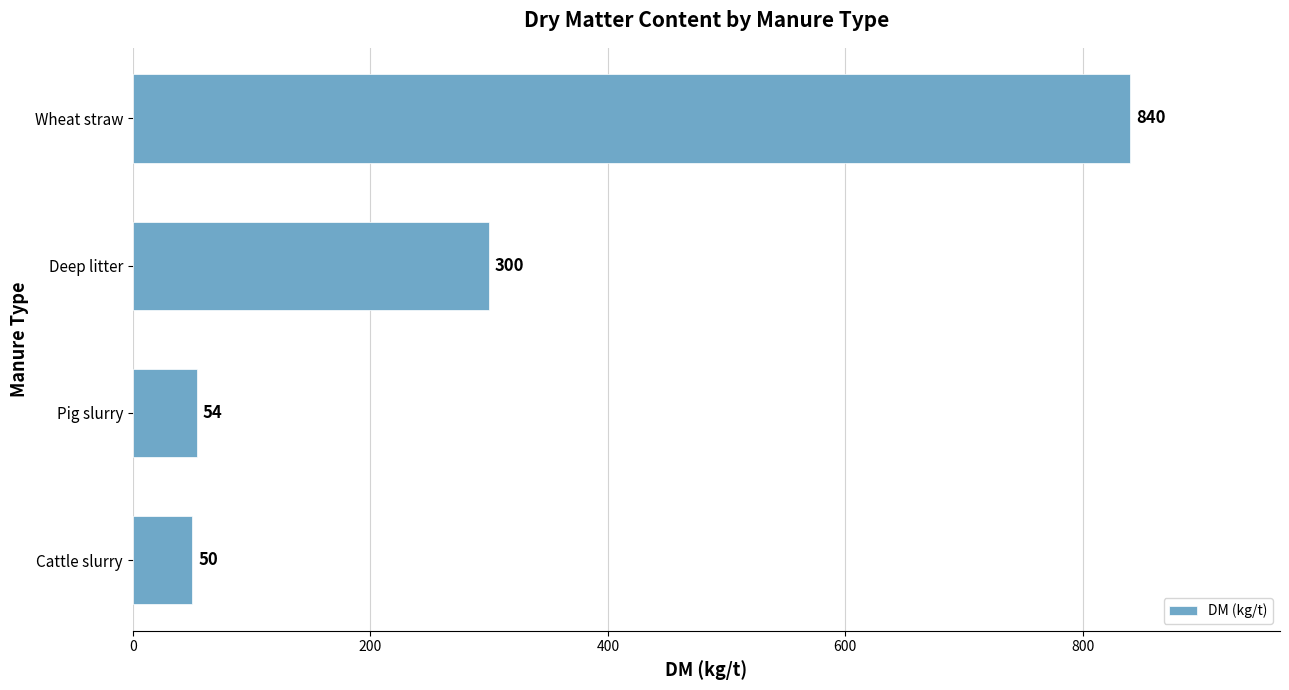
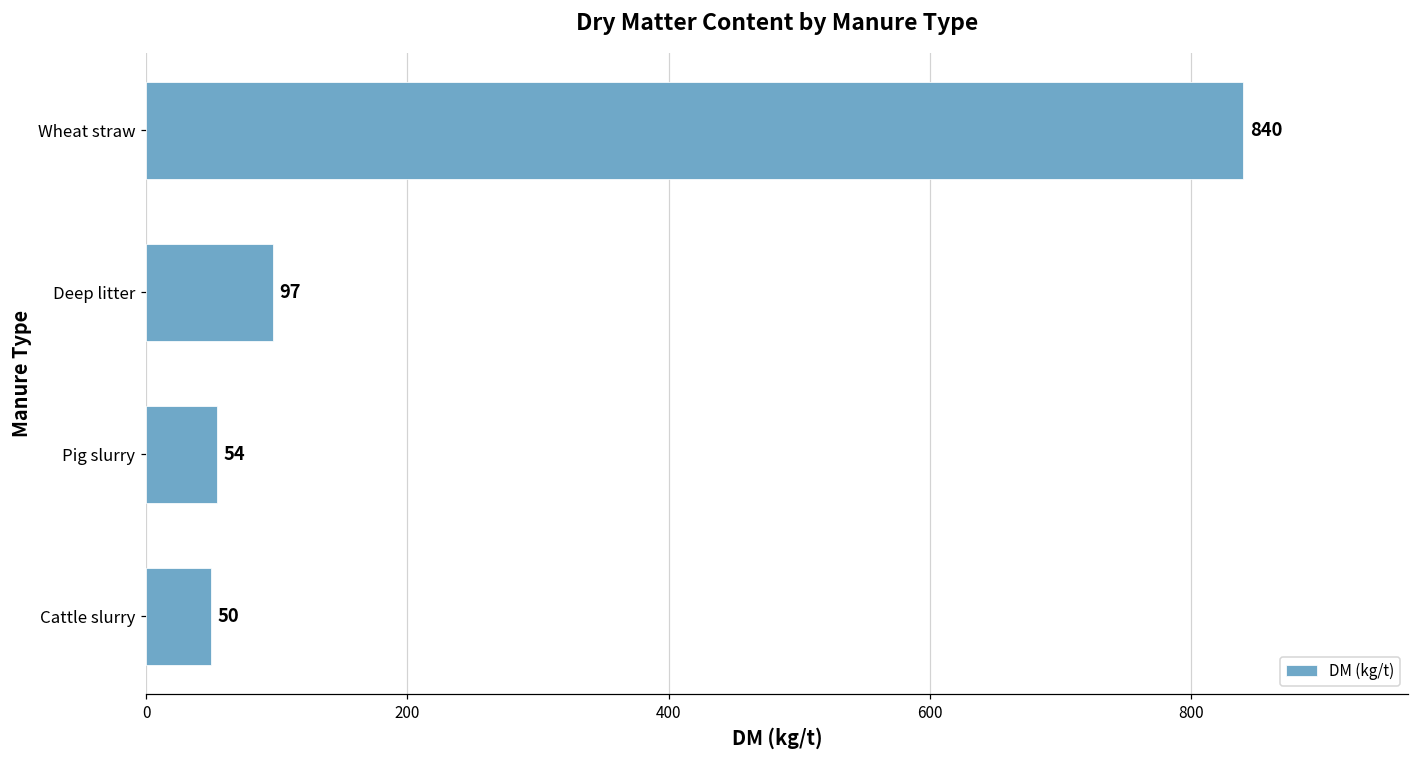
  {
    "Wheat straw": 840,
-   "Deep litter": 300,
+   "Deep litter": 97,
    "Pig slurry": 54,
    "Cattle slurry": 50
  }
